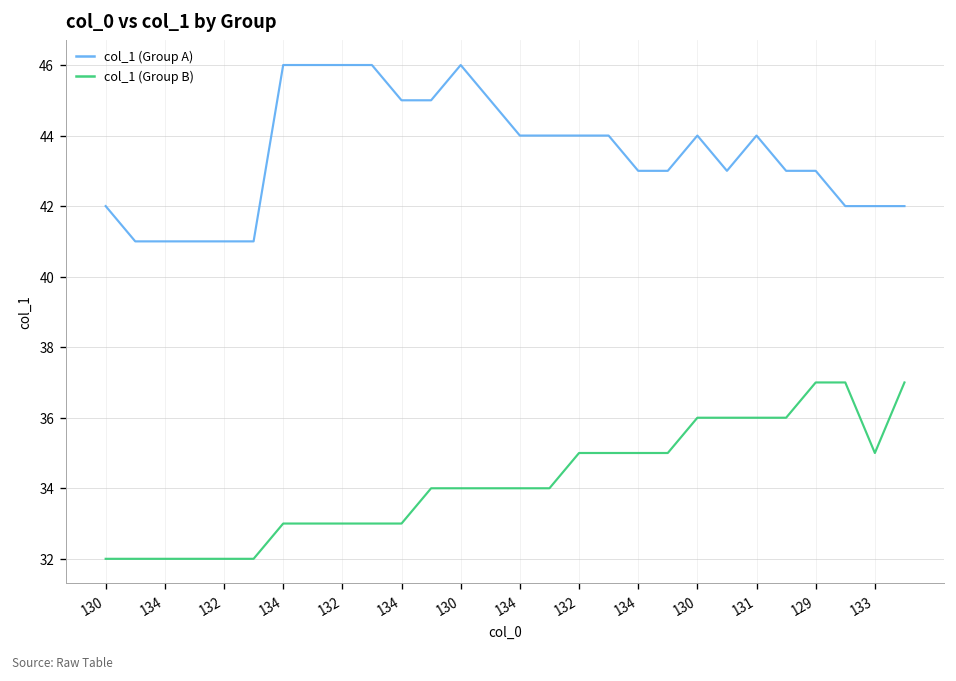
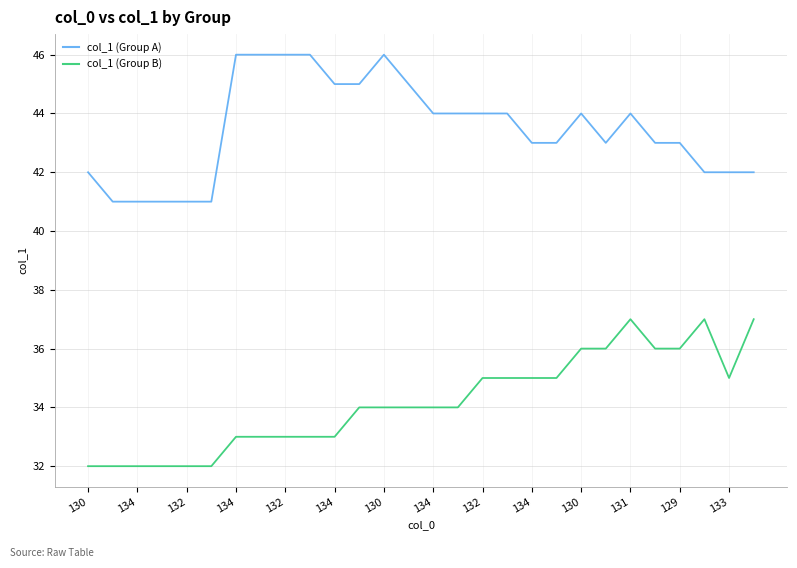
  {
    "col_1 (Group A)": {
      "131": 44,
      "129": 43,
      "133": 42
    },
    "col_1 (Group B)": {
-     "131": 36,
-     "129": 37,
+     "131": 37,
+     "129": 36,
      "133": 35
    }
  }
